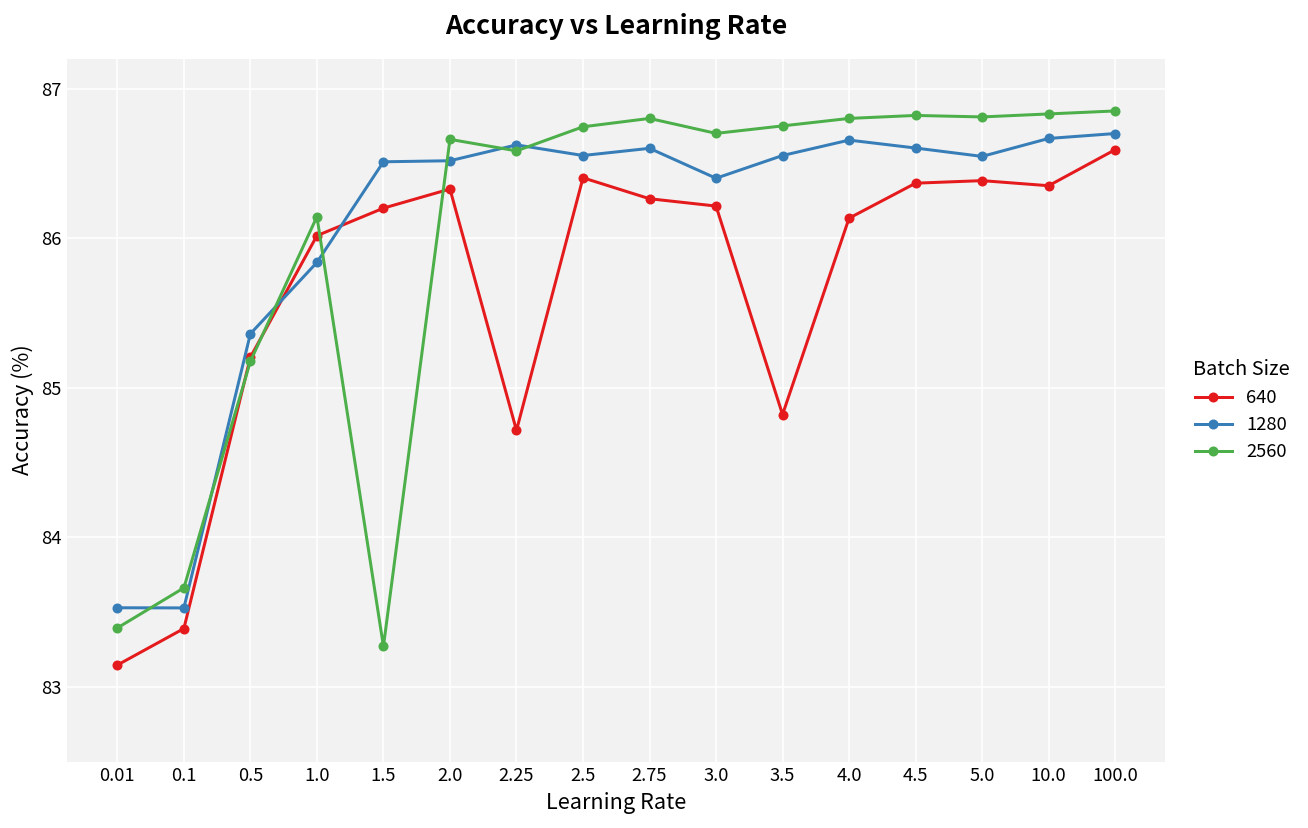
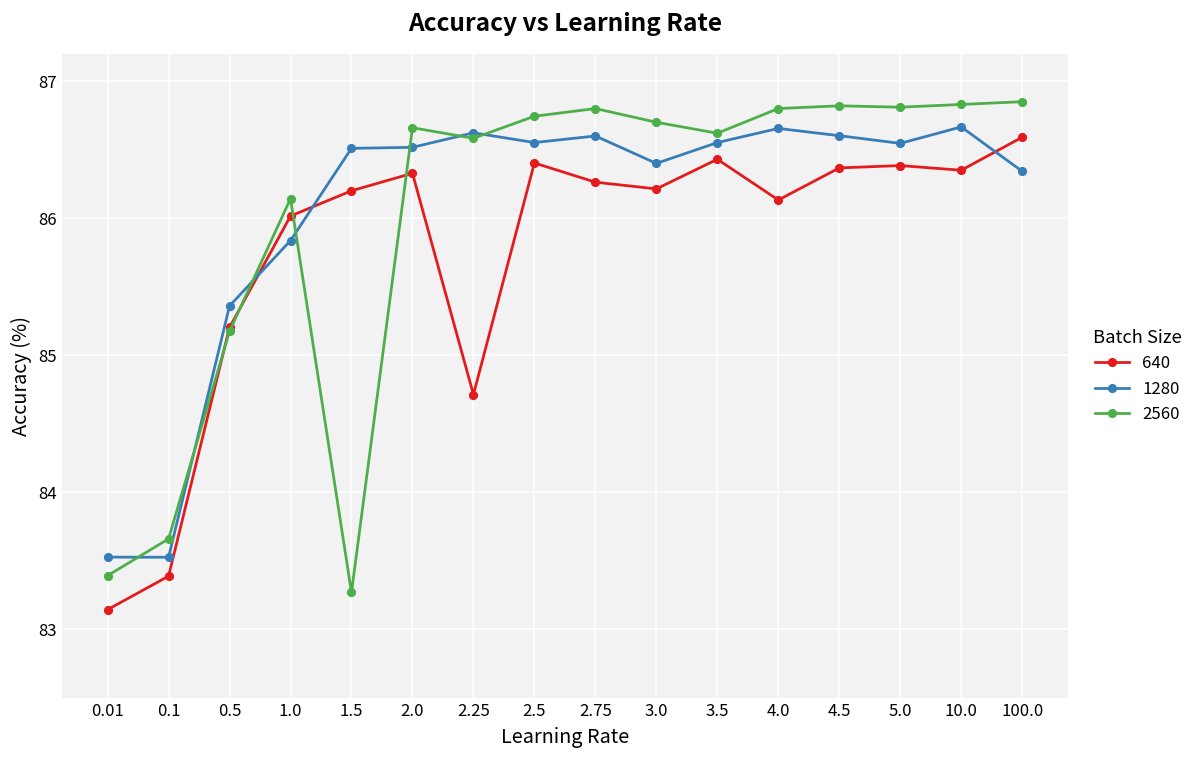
  {
    "640": {
      "0.01": 83.15,
      "0.1": 83.39,
      "0.5": 85.20,
      "1.0": 86.02,
      "1.5": 86.20,
      "2.0": 86.33,
      "2.25": 84.71,
      "2.5": 86.40,
      "2.75": 86.26,
      "3.0": 86.21,
-     "3.5": 84.82,
+     "3.5": 86.43,
      "4.0": 86.13,
      "4.5": 86.37,
      "5.0": 86.38,
      "10.0": 86.35,
      "100.0": 86.59
    },
    "1280": {
      "0.01": 83.53,
      "0.1": 83.53,
      "0.5": 85.36,
      "1.0": 85.84,
      "1.5": 86.51,
      "2.0": 86.52,
      "2.25": 86.62,
      "2.5": 86.55,
      "2.75": 86.60,
      "3.0": 86.40,
      "3.5": 86.55,
      "4.0": 86.66,
      "4.5": 86.60,
      "5.0": 86.55,
      "10.0": 86.67,
-     "100.0": 86.70
+     "100.0": 86.34
    },
    "2560": {
      "0.01": 83.39,
      "0.1": 83.66,
      "0.5": 85.18,
      "1.0": 86.14,
      "1.5": 83.27,
      "2.0": 86.66,
      "2.25": 86.58,
      "2.5": 86.74,
      "2.75": 86.80,
      "3.0": 86.70,
-     "3.5": 86.75,
+     "3.5": 86.62,
      "4.0": 86.80,
      "4.5": 86.82,
      "5.0": 86.81,
      "10.0": 86.83,
      "100.0": 86.85
    }
  }
